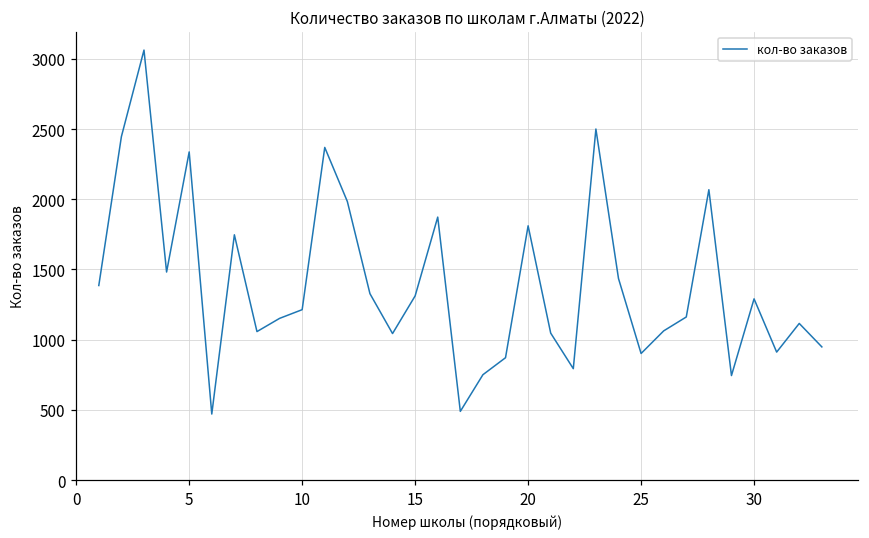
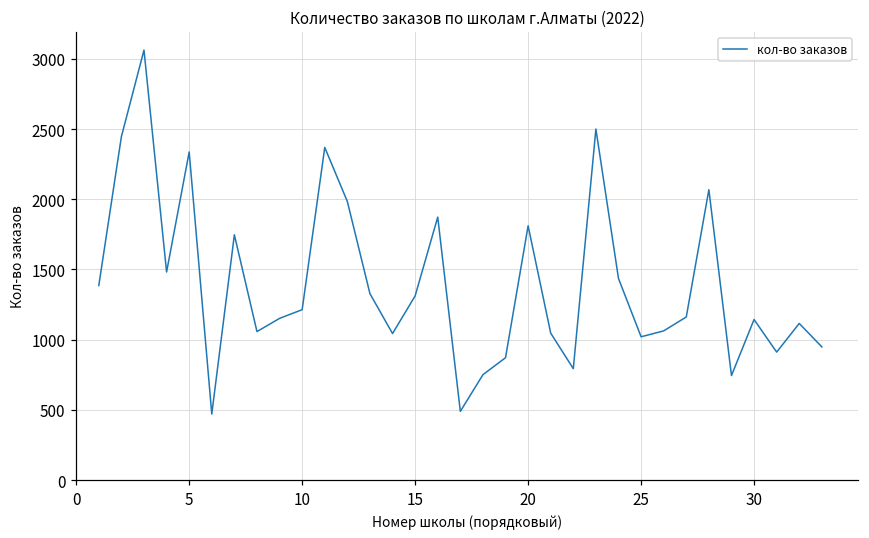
  {
    "5": 2340,
    "10": 1210,
    "15": 1310,
    "20": 1810,
-   "25": 900,
-   "30": 1290
+   "25": 1020,
+   "30": 1140
  }
